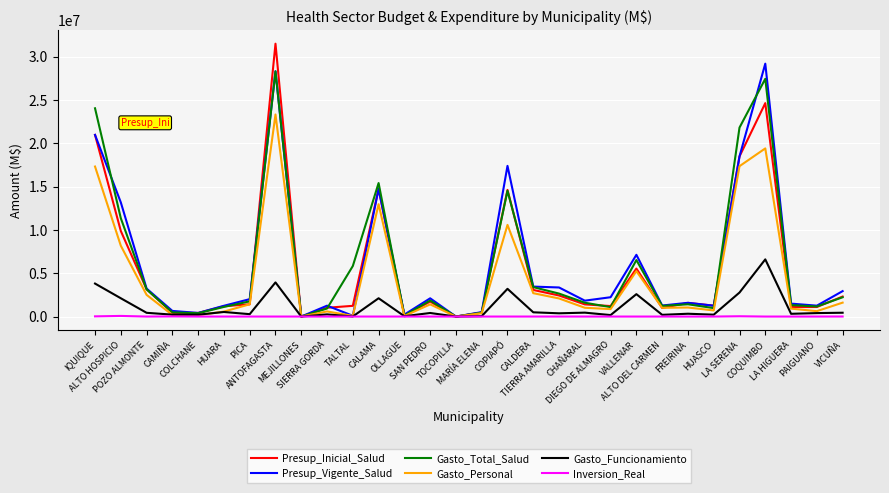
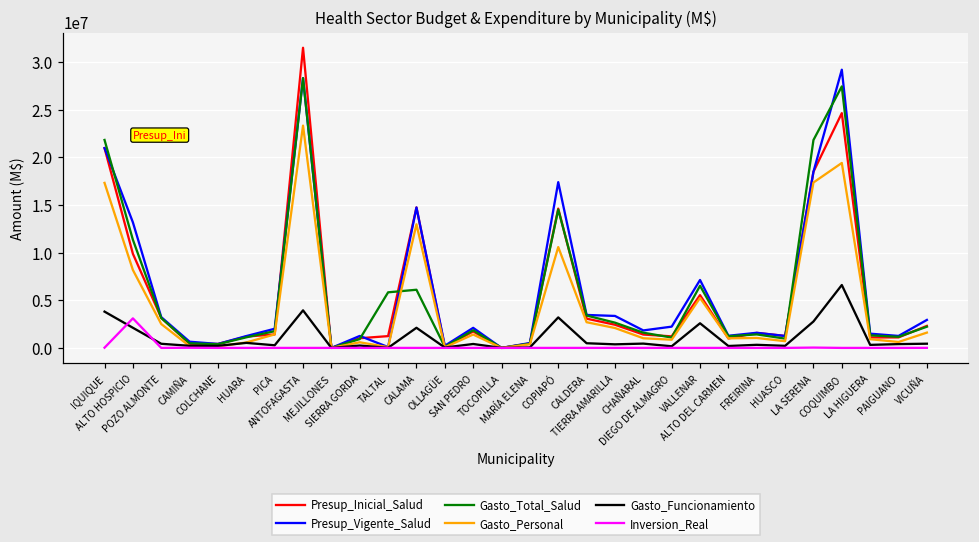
  {
    "Presup_Inicial_Salud": {
      "ALTO HOSPICIO": 10000000,
      "ANTOFAGASTA": 32000000,
      "TALTAL": 1000000,
      "CALDERA": 3000000,
      "VALLENAR": 6000000,
      "COQUIMBO": 25000000
    },
    "Presup_Vigente_Salud": {
      "ALTO HOSPICIO": 13000000,
      "COPIAPÓ": 17000000,
      "TIERRA AMARILLA": 3000000,
      "DIEGO DE ALMAGRO": 2000000,
      "VALLENAR": 7000000,
      "COQUIMBO": 29000000,
      "VICUÑA": 3000000
    },
    "Gasto_Total_Salud": {
-     "IQUIQUE": 24000000,
+     "IQUIQUE": 22000000,
      "ALTO HOSPICIO": 11000000,
      "TALTAL": 6000000,
-     "CALAMA": 15000000,
+     "CALAMA": 6000000,
      "VALLENAR": 7000000,
      "LA SERENA": 22000000,
      "COQUIMBO": 27000000
    },
    "Gasto_Personal": {
      "IQUIQUE": 17000000,
      "ALTO HOSPICIO": 8000000,
      "POZO ALMONTE": 3000000,
      "ANTOFAGASTA": 23000000,
      "SIERRA GORDA": 1000000,
      "CALAMA": 13000000,
      "SAN PEDRO": 1000000,
      "COPIAPÓ": 11000000,
      "CALDERA": 3000000,
      "TIERRA AMARILLA": 2000000,
      "CHAÑARAL": 1000000,
      "VALLENAR": 5000000,
      "FREIRINA": 1000000,
      "LA SERENA": 17000000,
      "COQUIMBO": 19000000,
      "VICUÑA": 2000000
    },
    "Gasto_Funcionamiento": {
      "IQUIQUE": 4000000,
      "ALTO HOSPICIO": 2000000,
      "POZO ALMONTE": 0,
      "ANTOFAGASTA": 4000000,
      "CALAMA": 2000000,
      "SAN PEDRO": 0,
      "COPIAPÓ": 3000000,
      "CALDERA": 0,
      "TIERRA AMARILLA": 0,
      "CHAÑARAL": 0,
      "VALLENAR": 3000000,
      "FREIRINA": 0,
      "LA SERENA": 3000000,
      "COQUIMBO": 7000000,
      "LA HIGUERA": 0,
      "VICUÑA": 0
    },
    "Inversion_Real": {
      "IQUIQUE": 0,
-     "ALTO HOSPICIO": 0,
+     "ALTO HOSPICIO": 3000000,
      "POZO ALMONTE": 0,
      "HUARA": 0,
      "ANTOFAGASTA": 0,
      "CALAMA": 0,
      "SAN PEDRO": 0,
      "COPIAPÓ": 0,
      "CALDERA": 0,
      "TIERRA AMARILLA": 0,
      "CHAÑARAL": 0,
      "VALLENAR": 0,
      "FREIRINA": 0,
      "LA SERENA": 0,
      "COQUIMBO": 0,
      "LA HIGUERA": 0,
      "PAIGUANO": 0,
      "VICUÑA": 0
    }
  }
